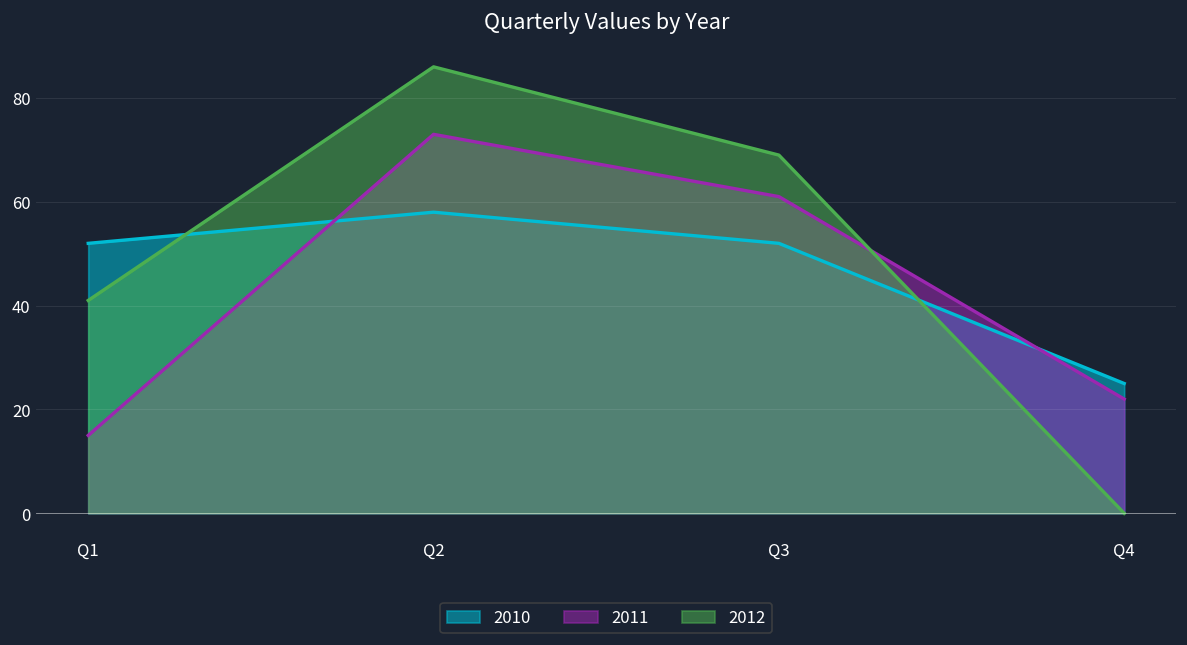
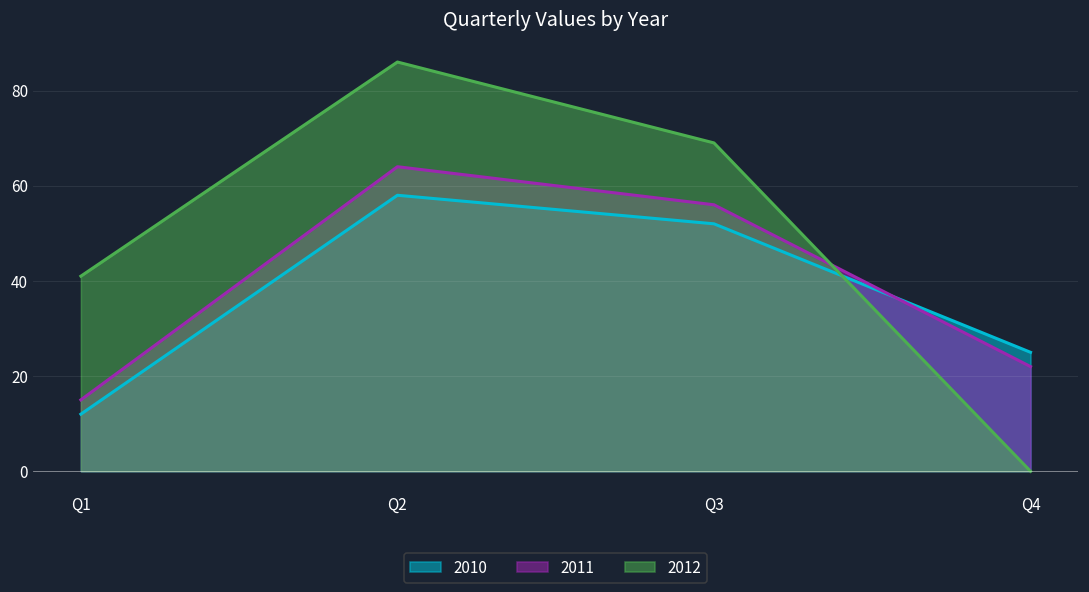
  {
    "2010": {
-     "Q1": 52,
+     "Q1": 12,
      "Q2": 58,
      "Q3": 52,
      "Q4": 25
    },
    "2011": {
      "Q1": 15,
-     "Q2": 73,
-     "Q3": 61,
+     "Q2": 64,
+     "Q3": 56,
      "Q4": 22
    },
    "2012": {
      "Q1": 41,
      "Q2": 86,
      "Q3": 69,
      "Q4": 0
    }
  }
